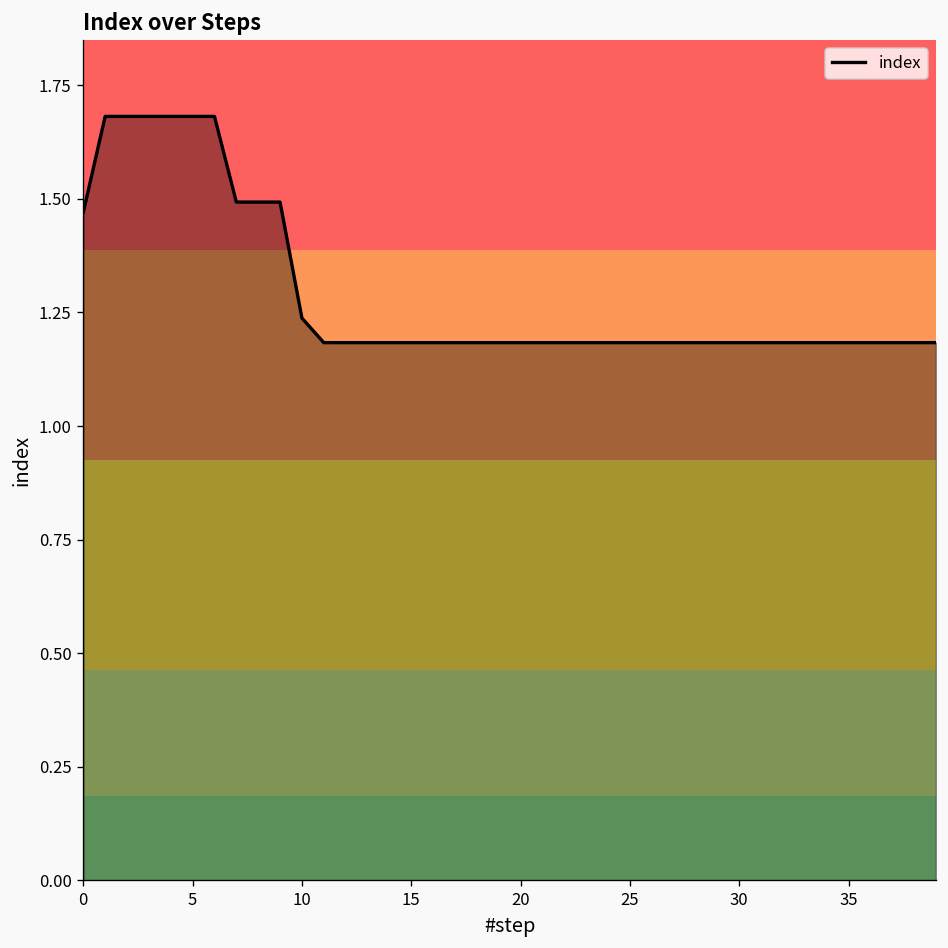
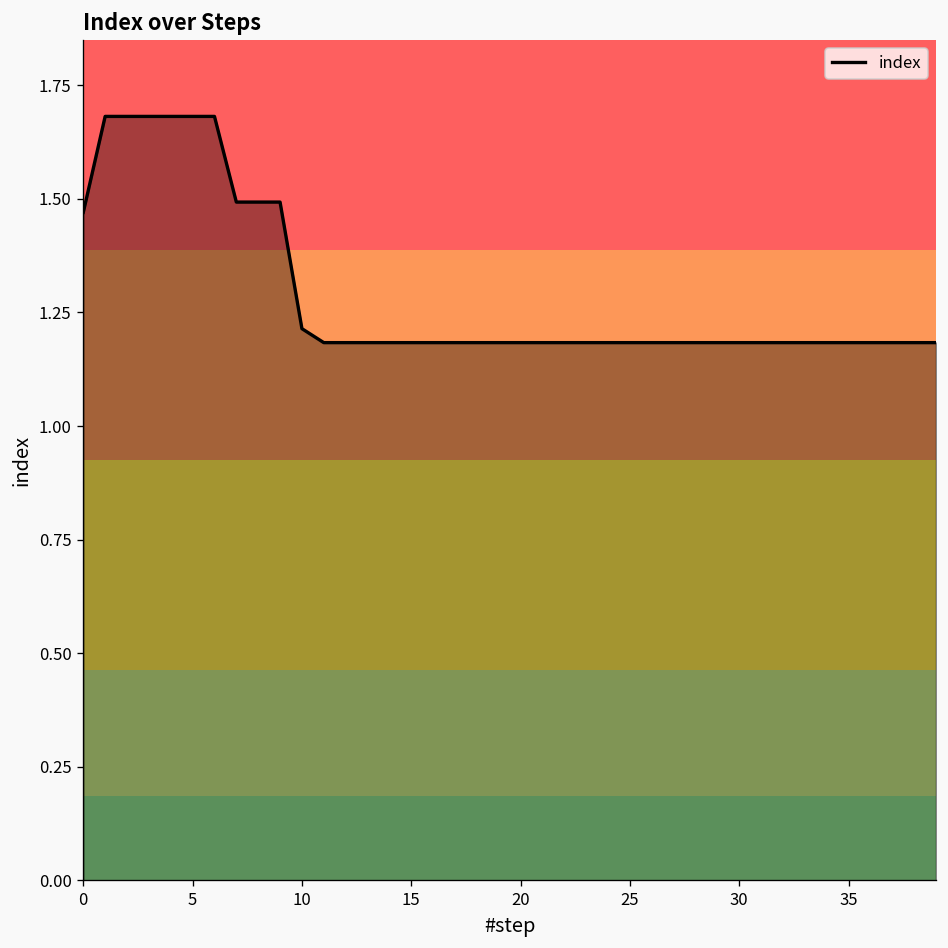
  {
    "0": 1.47,
    "5": 1.68,
-   "10": 1.24,
+   "10": 1.21,
    "15": 1.18,
    "20": 1.18,
    "25": 1.18,
    "30": 1.18,
    "35": 1.18
  }
